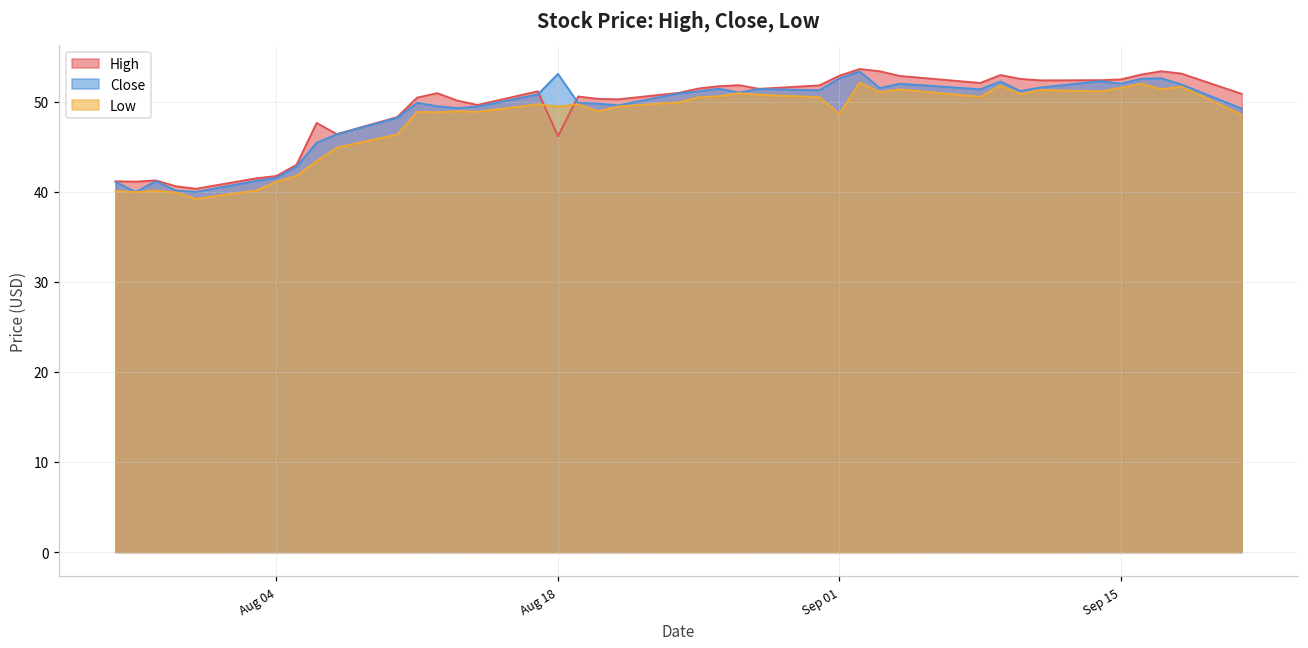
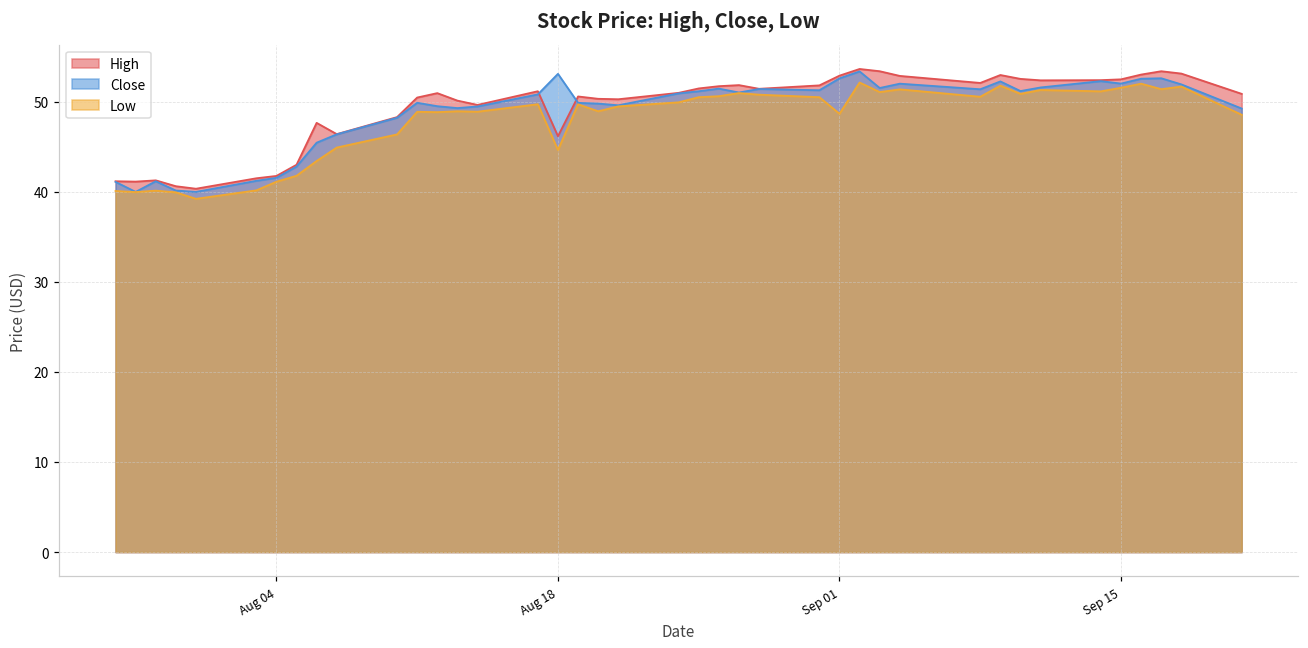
  {
    "High": {
      "Aug 18": 46,
      "Sep 15": 52
    },
    "Close": {
      "Aug 18": 53,
      "Sep 15": 52
    },
    "Low": {
      "Aug 04": 41,
-     "Aug 18": 49,
+     "Aug 18": 45,
      "Sep 01": 49,
      "Sep 15": 52
    }
  }
